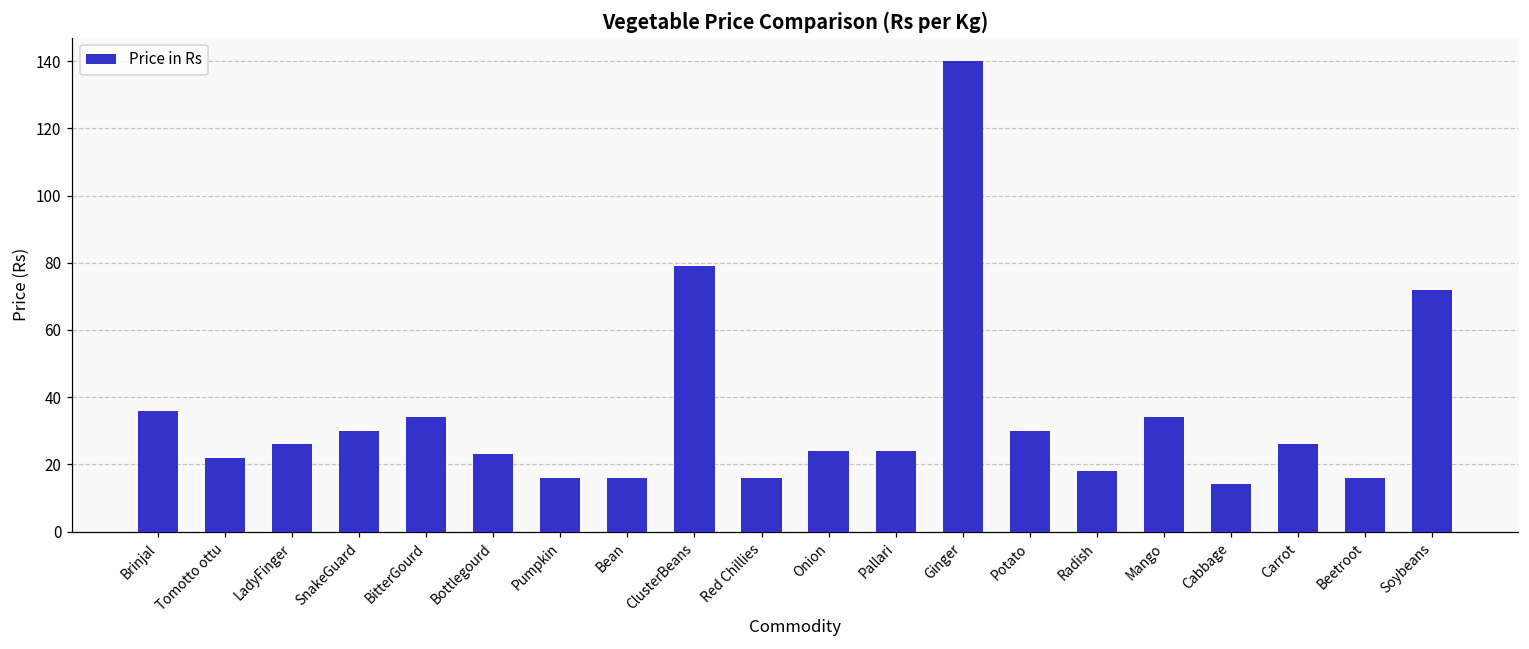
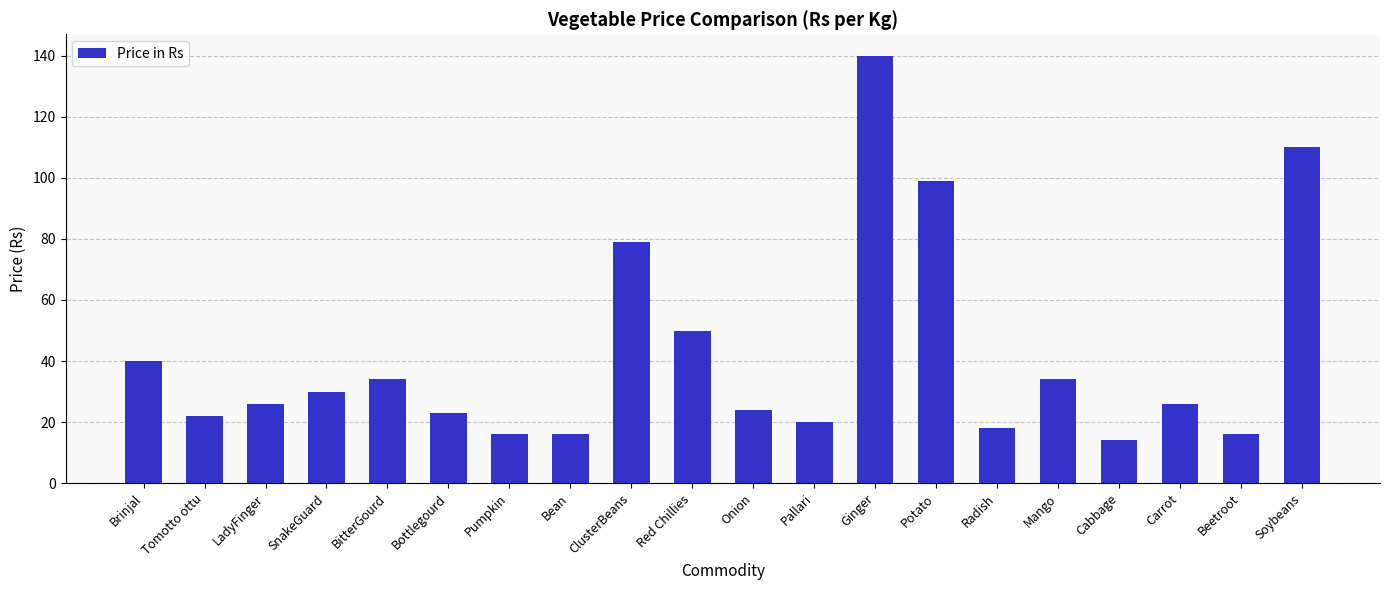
  {
-   "Brinjal": 36,
+   "Brinjal": 40,
    "Tomotto ottu": 22,
    "LadyFinger": 26,
    "SnakeGuard": 30,
    "BitterGourd": 34,
    "Bottlegourd": 23,
    "Pumpkin": 16,
    "Bean": 16,
    "ClusterBeans": 79,
-   "Red Chillies": 16,
+   "Red Chillies": 50,
    "Onion": 24,
-   "Pallari": 24,
+   "Pallari": 20,
    "Ginger": 140,
-   "Potato": 30,
+   "Potato": 99,
    "Radish": 18,
    "Mango": 34,
    "Cabbage": 14,
    "Carrot": 26,
    "Beetroot": 16,
-   "Soybeans": 72
+   "Soybeans": 110
  }
